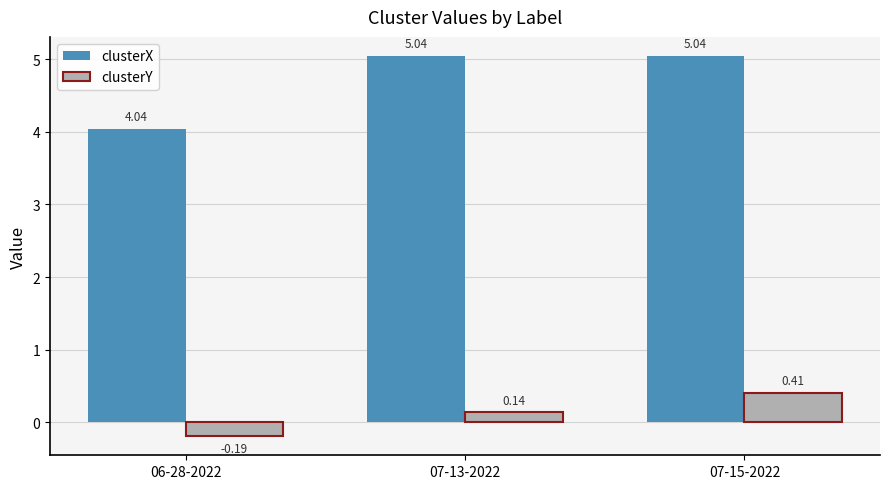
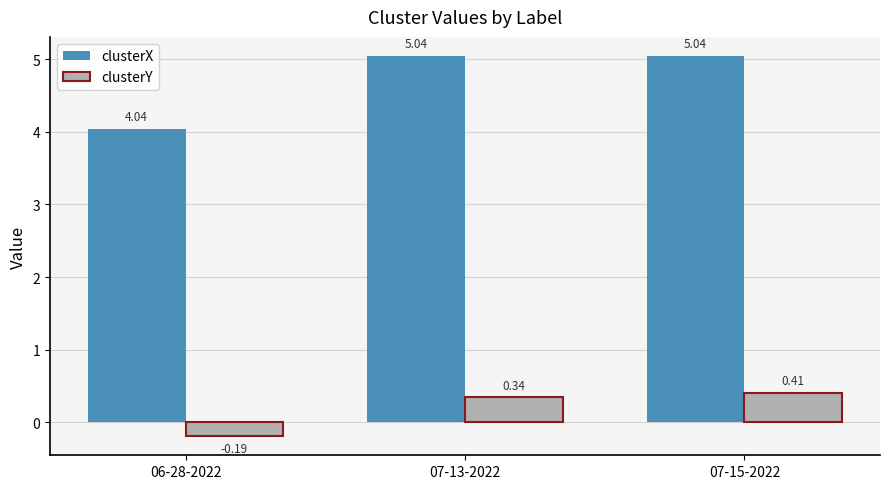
  {
    "clusterX": {
      "06-28-2022": 4.04,
      "07-13-2022": 5.04,
      "07-15-2022": 5.04
    },
    "clusterY": {
      "06-28-2022": -0.19,
-     "07-13-2022": 0.14,
+     "07-13-2022": 0.34,
      "07-15-2022": 0.41
    }
  }
